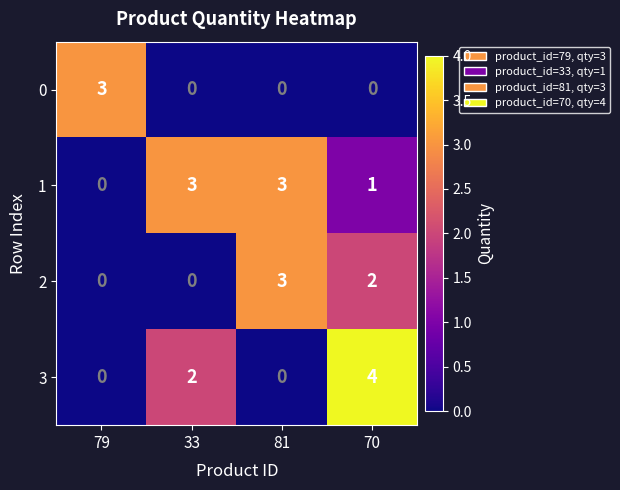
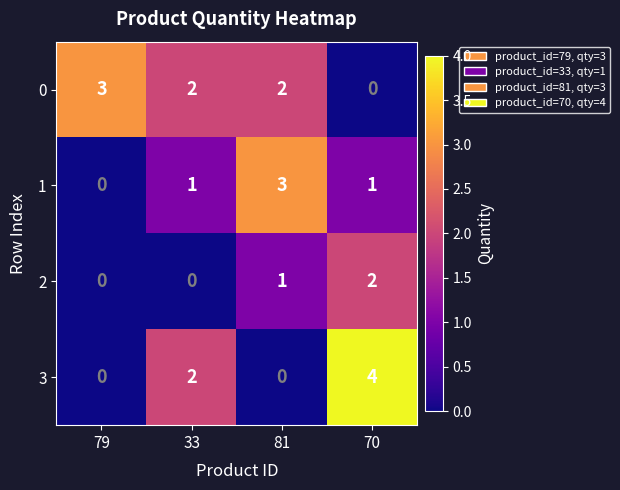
  {
    "0": {
      "79": 3,
-     "33": 0,
-     "81": 0,
+     "33": 2,
+     "81": 2,
      "70": 0
    },
    "1": {
      "79": 0,
-     "33": 3,
+     "33": 1,
      "81": 3,
      "70": 1
    },
    "2": {
      "79": 0,
      "33": 0,
-     "81": 3,
+     "81": 1,
      "70": 2
    },
    "3": {
      "79": 0,
      "33": 2,
      "81": 0,
      "70": 4
    }
  }
